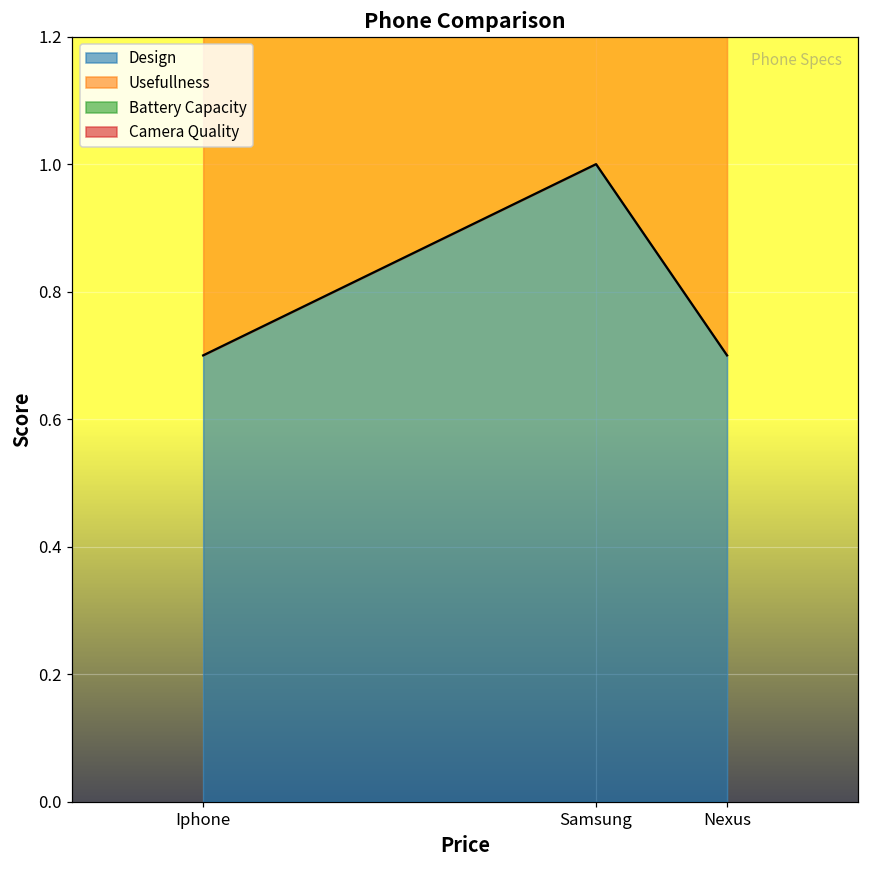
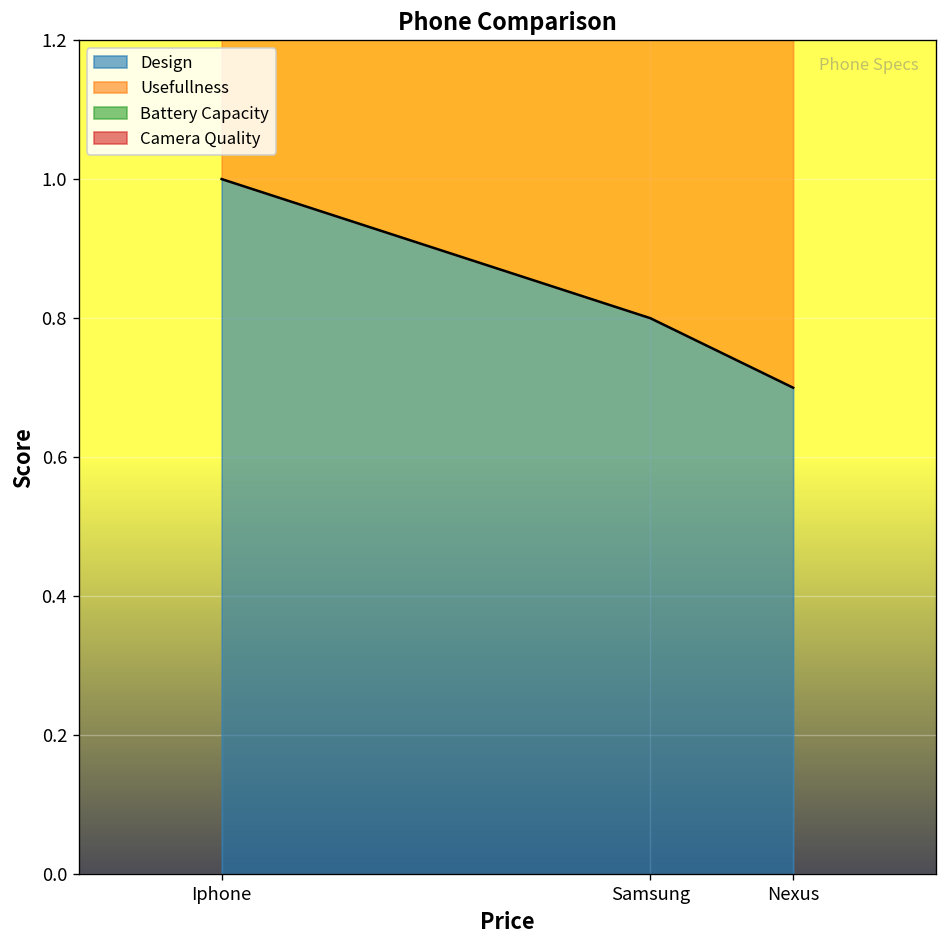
  {
    "Design": {
-     "Iphone": 0.7,
-     "Samsung": 1.0,
+     "Iphone": 1.0,
+     "Samsung": 0.8,
      "Nexus": 0.7
    }
  }
